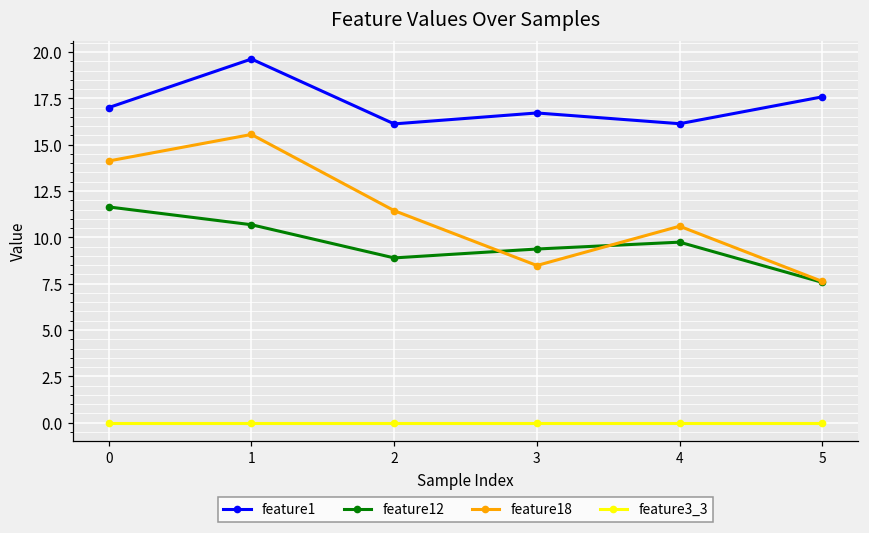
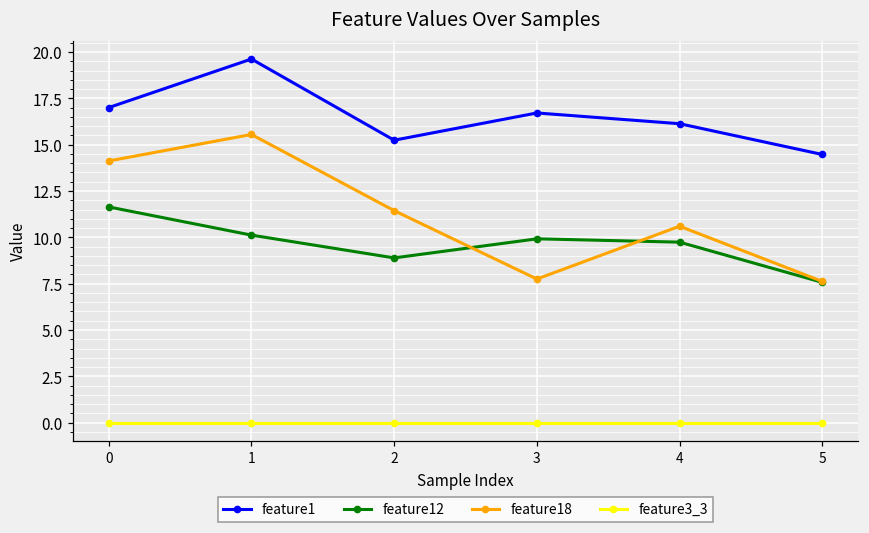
  {
    "feature1": {
      "0": 17.0,
      "1": 19.6,
-     "2": 16.1,
+     "2": 15.2,
      "3": 16.7,
      "4": 16.1,
-     "5": 17.6
+     "5": 14.5
    },
    "feature12": {
      "0": 11.6,
-     "1": 10.7,
+     "1": 10.1,
      "2": 8.9,
-     "3": 9.4,
+     "3": 9.9,
      "4": 9.7
    },
    "feature18": {
      "0": 14.1,
      "1": 15.6,
      "2": 11.4,
-     "3": 8.5,
+     "3": 7.8,
      "4": 10.6
    },
    "feature3_3": {
      "0": 0.0,
      "1": 0.0,
      "2": 0.0,
      "3": 0.0,
      "4": 0.0,
      "5": 0.0
    }
  }
